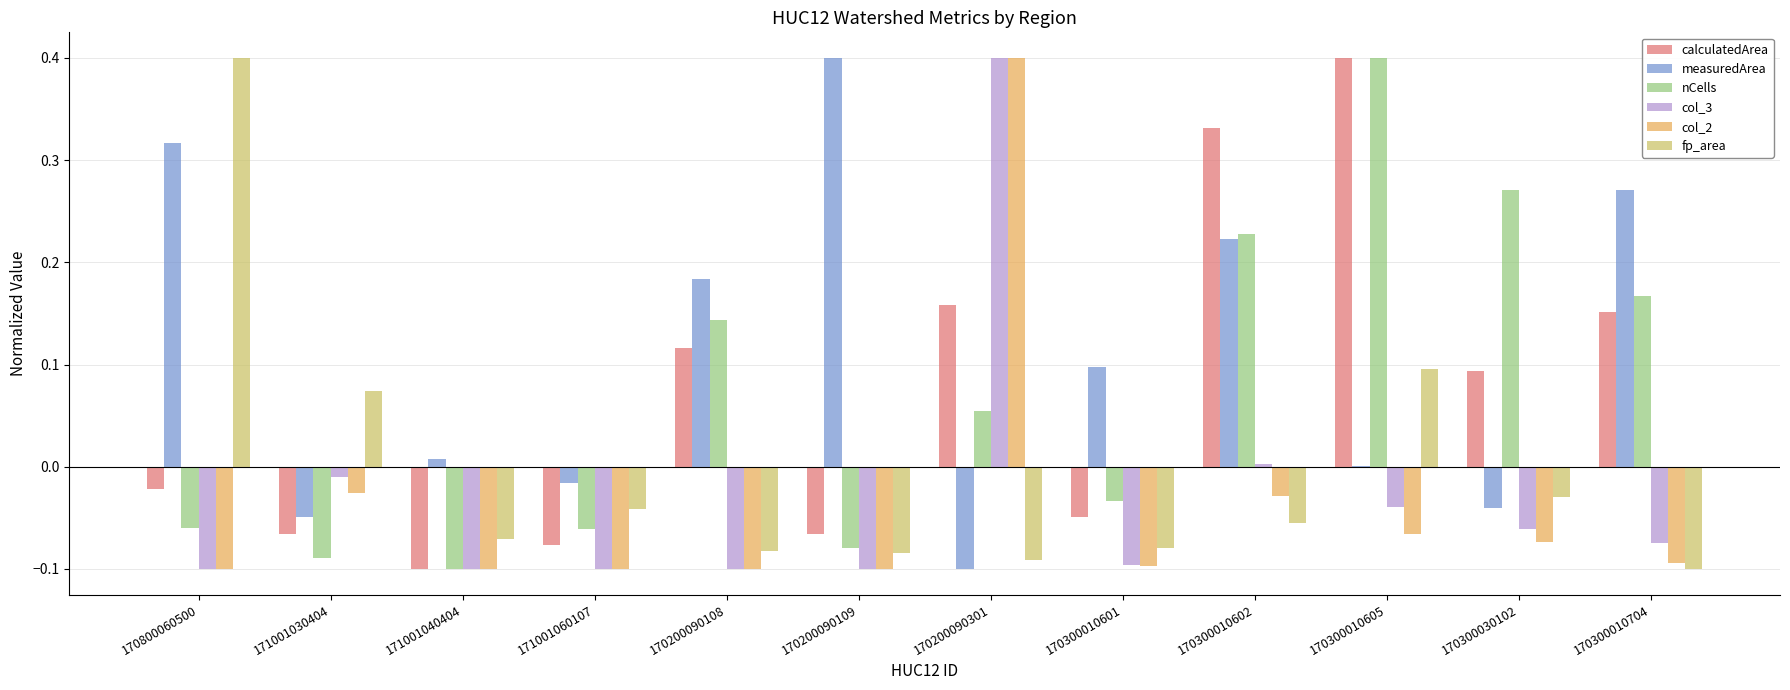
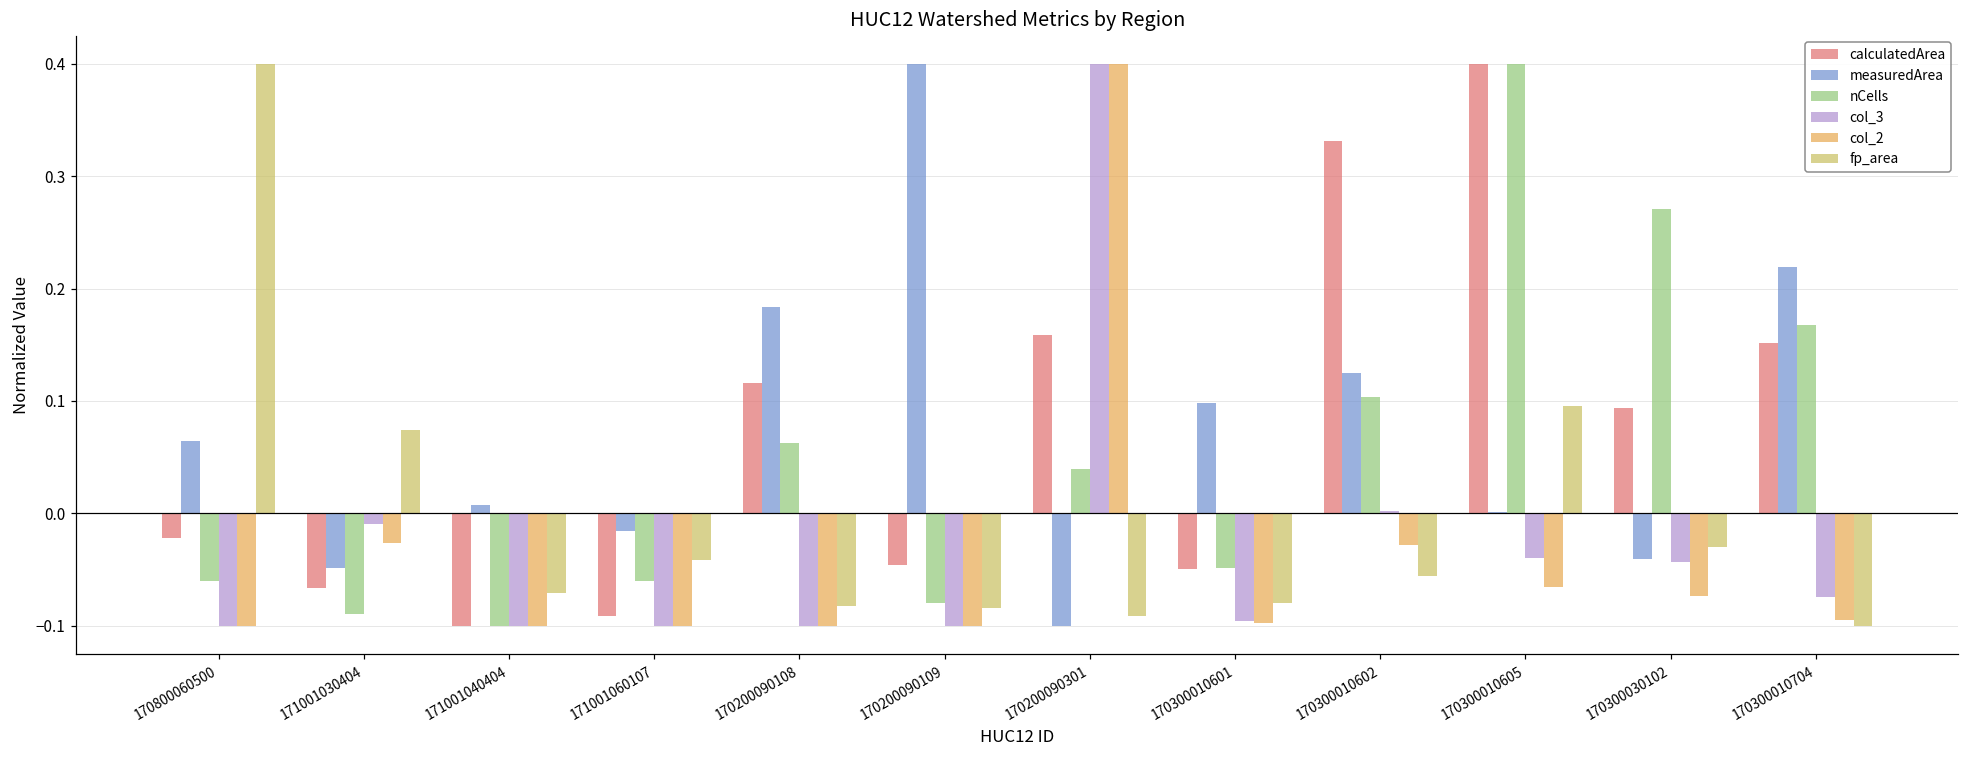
  {
    "calculatedArea": {
      "170800060500": -0.022,
      "171001030404": -0.066,
      "171001040404": -0.100,
-     "171001060107": -0.077,
+     "171001060107": -0.091,
      "170200090108": 0.116,
-     "170200090109": -0.066,
+     "170200090109": -0.045,
      "170200090301": 0.159,
      "170300010601": -0.049,
      "170300010602": 0.332,
      "170300010605": 0.400,
      "170300030102": 0.094,
      "170300010704": 0.151
    },
    "measuredArea": {
-     "170800060500": 0.317,
+     "170800060500": 0.064,
      "171001030404": -0.049,
      "171001040404": 0.008,
      "171001060107": -0.016,
      "170200090108": 0.184,
      "170200090109": 0.400,
      "170200090301": -0.100,
      "170300010601": 0.098,
-     "170300010602": 0.223,
+     "170300010602": 0.125,
      "170300030102": -0.041,
-     "170300010704": 0.271
+     "170300010704": 0.219
    },
    "nCells": {
      "170800060500": -0.060,
      "171001030404": -0.090,
      "171001040404": -0.100,
      "171001060107": -0.061,
-     "170200090108": 0.143,
+     "170200090108": 0.062,
      "170200090109": -0.080,
-     "170200090301": 0.055,
-     "170300010601": -0.033,
-     "170300010602": 0.228,
+     "170200090301": 0.040,
+     "170300010601": -0.049,
+     "170300010602": 0.104,
      "170300010605": 0.400,
      "170300030102": 0.270,
      "170300010704": 0.167
    },
    "col_3": {
      "170800060500": -0.100,
      "171001030404": -0.010,
      "171001040404": -0.100,
      "171001060107": -0.100,
      "170200090108": -0.100,
      "170200090109": -0.100,
      "170200090301": 0.400,
      "170300010601": -0.096,
      "170300010602": 0.003,
      "170300010605": -0.040,
-     "170300030102": -0.061,
+     "170300030102": -0.043,
      "170300010704": -0.075
    }
  }
